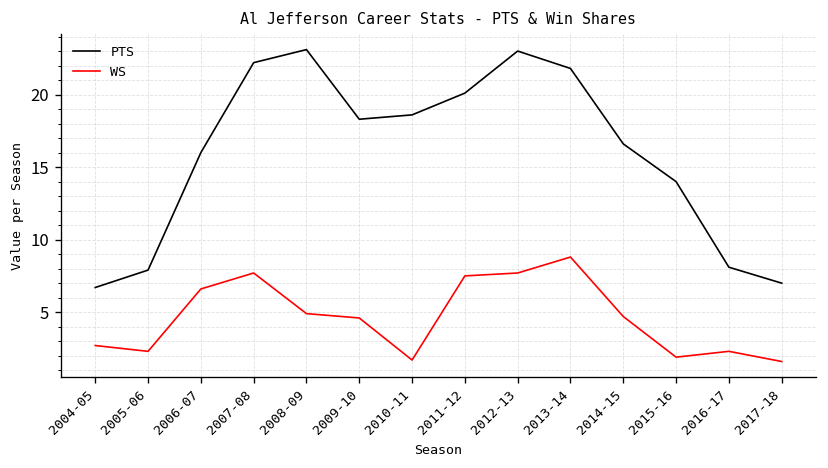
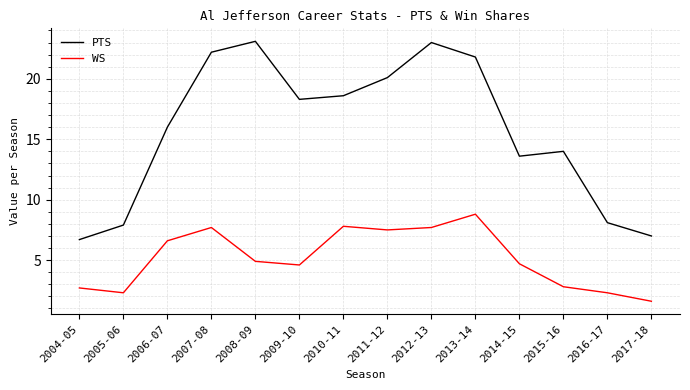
  {
    "PTS": {
      "2004-05": 6.7,
      "2005-06": 7.9,
      "2006-07": 16.0,
      "2007-08": 22.2,
      "2008-09": 23.1,
      "2009-10": 18.3,
      "2010-11": 18.6,
      "2011-12": 20.1,
      "2012-13": 23.0,
      "2013-14": 21.8,
-     "2014-15": 16.6,
+     "2014-15": 13.6,
      "2015-16": 14.0,
      "2016-17": 8.1,
      "2017-18": 7.0
    },
    "WS": {
      "2004-05": 2.7,
      "2005-06": 2.3,
      "2006-07": 6.6,
      "2007-08": 7.7,
      "2008-09": 4.9,
      "2009-10": 4.6,
-     "2010-11": 1.7,
+     "2010-11": 7.8,
      "2011-12": 7.5,
      "2012-13": 7.7,
      "2013-14": 8.8,
      "2014-15": 4.7,
-     "2015-16": 1.9,
+     "2015-16": 2.8,
      "2016-17": 2.3,
      "2017-18": 1.6
    }
  }
